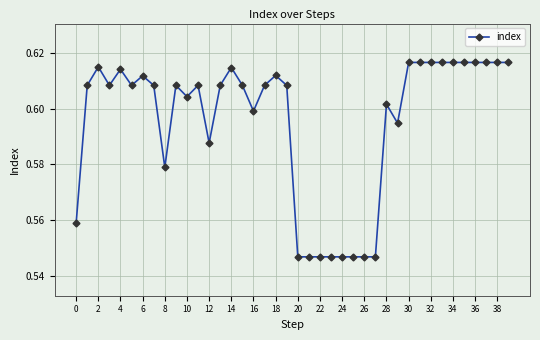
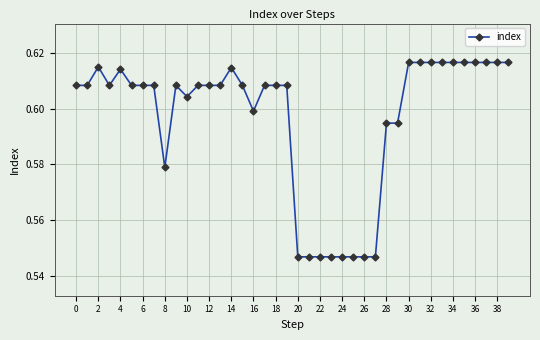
  {
-   "0": 0.559,
+   "0": 0.608,
    "2": 0.615,
    "4": 0.614,
-   "6": 0.612,
+   "6": 0.608,
    "8": 0.579,
    "10": 0.604,
-   "12": 0.588,
+   "12": 0.608,
    "14": 0.615,
    "16": 0.599,
-   "18": 0.612,
+   "18": 0.608,
    "20": 0.547,
    "22": 0.547,
    "24": 0.547,
    "26": 0.547,
-   "28": 0.602,
+   "28": 0.595,
    "30": 0.617,
    "32": 0.617,
    "34": 0.617,
    "36": 0.617,
    "38": 0.617
  }
